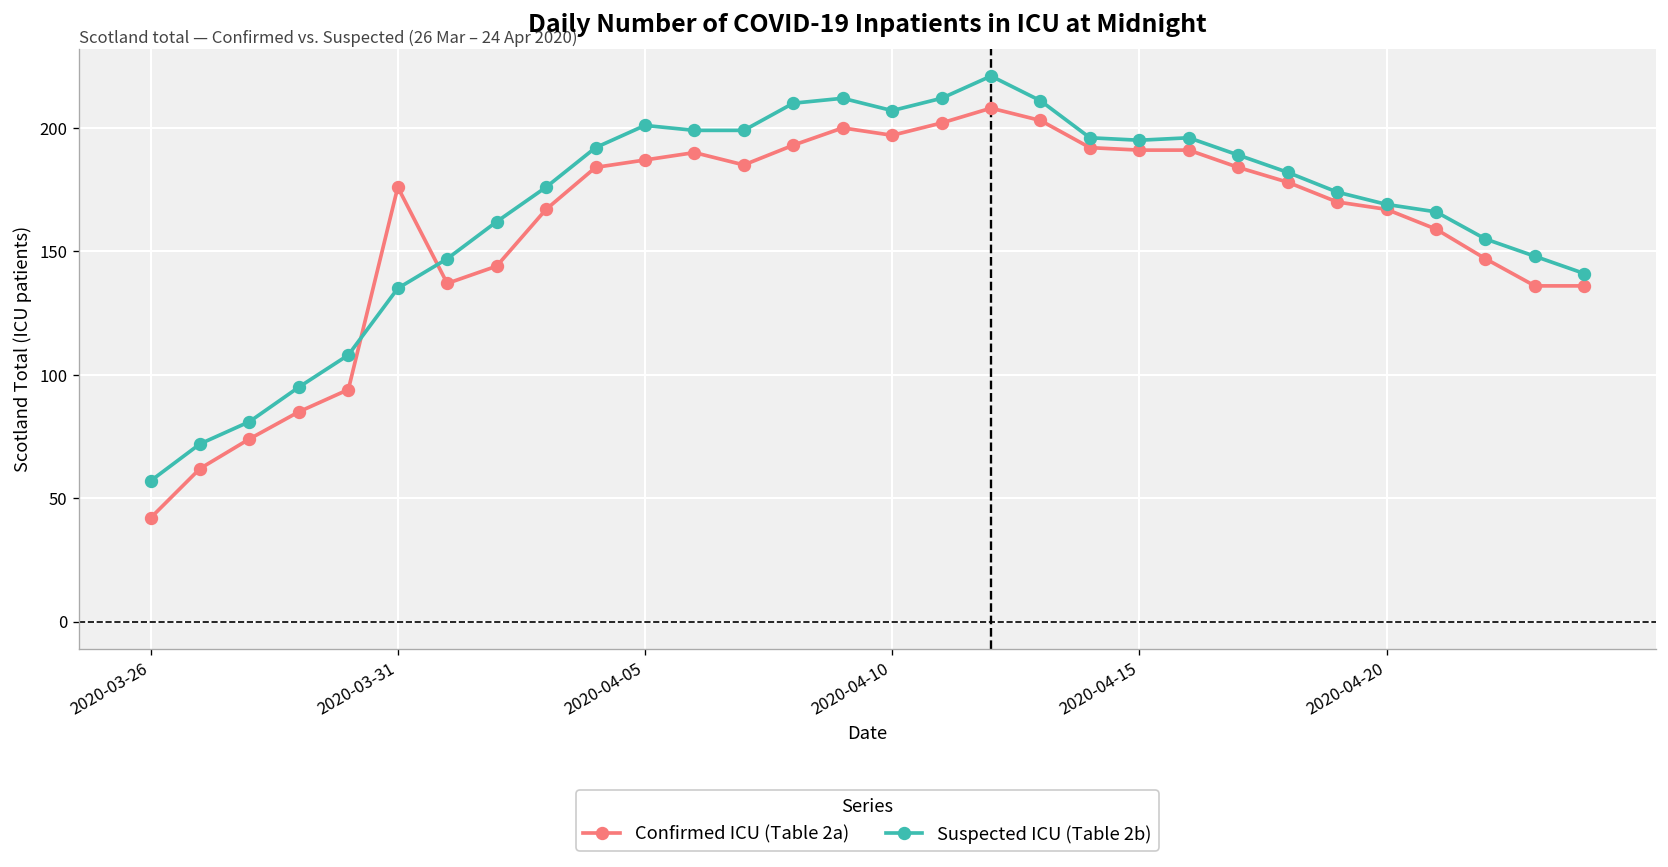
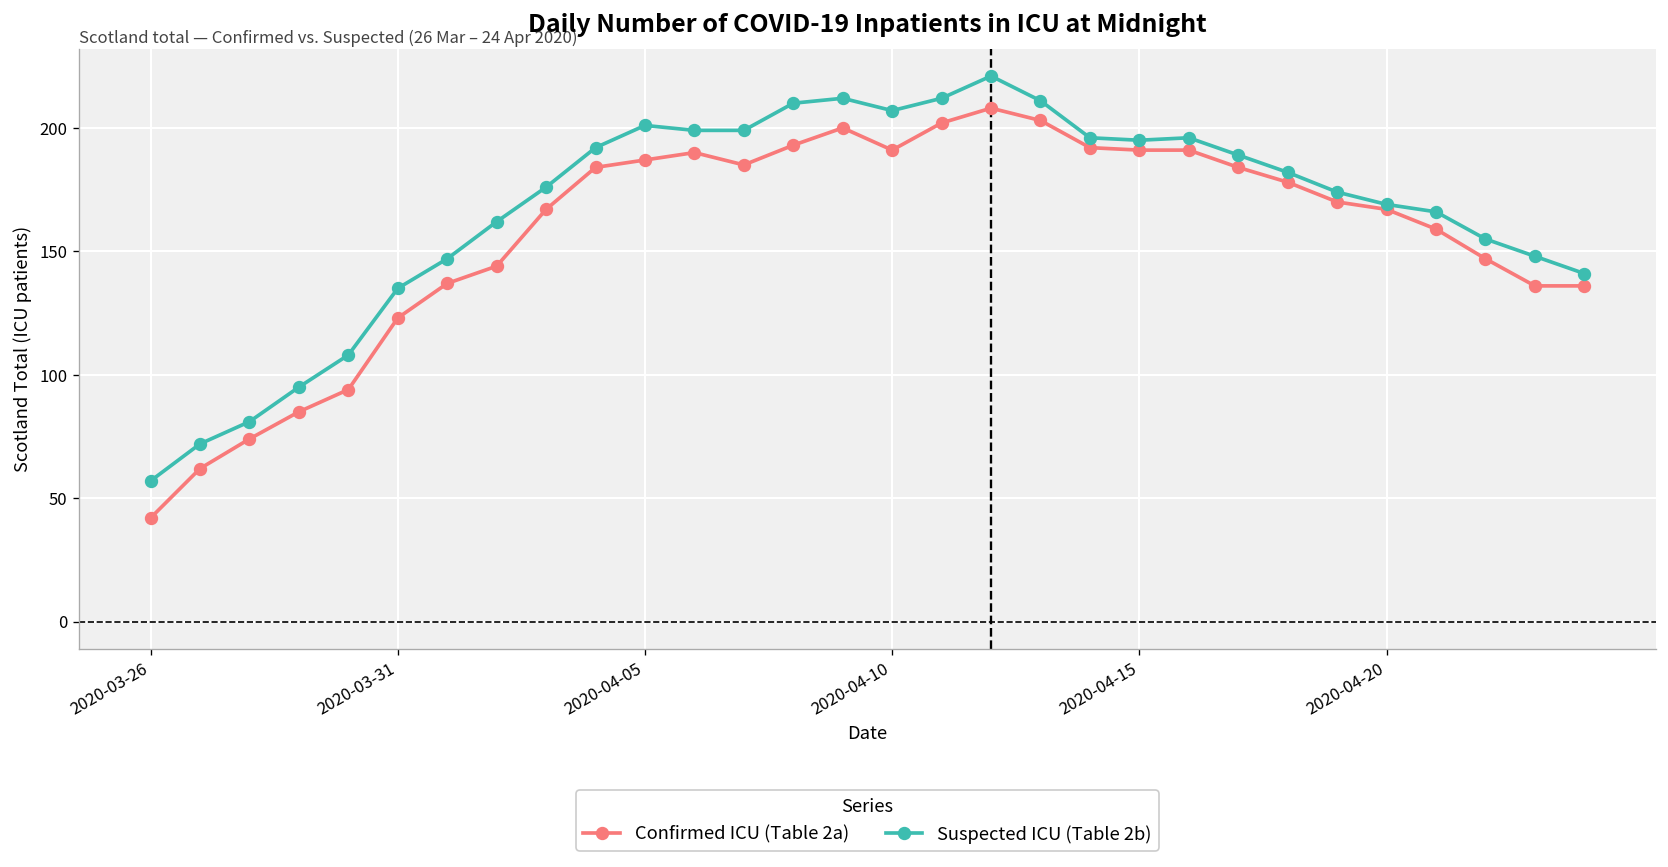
  {
    "Confirmed ICU (Table 2a)": {
      "2020-03-26": 42,
-     "2020-03-31": 176,
+     "2020-03-31": 123,
      "2020-04-05": 187,
-     "2020-04-10": 197,
+     "2020-04-10": 191,
      "2020-04-15": 191,
      "2020-04-20": 167
    },
    "Suspected ICU (Table 2b)": {
      "2020-03-26": 57,
      "2020-03-31": 135,
      "2020-04-05": 201,
      "2020-04-10": 207,
      "2020-04-15": 195,
      "2020-04-20": 169
    }
  }
